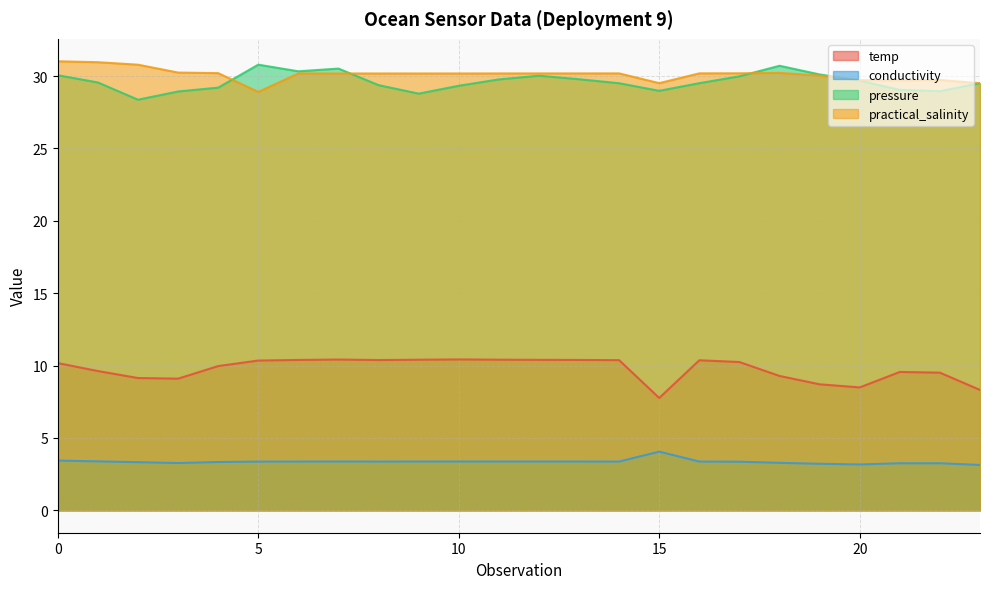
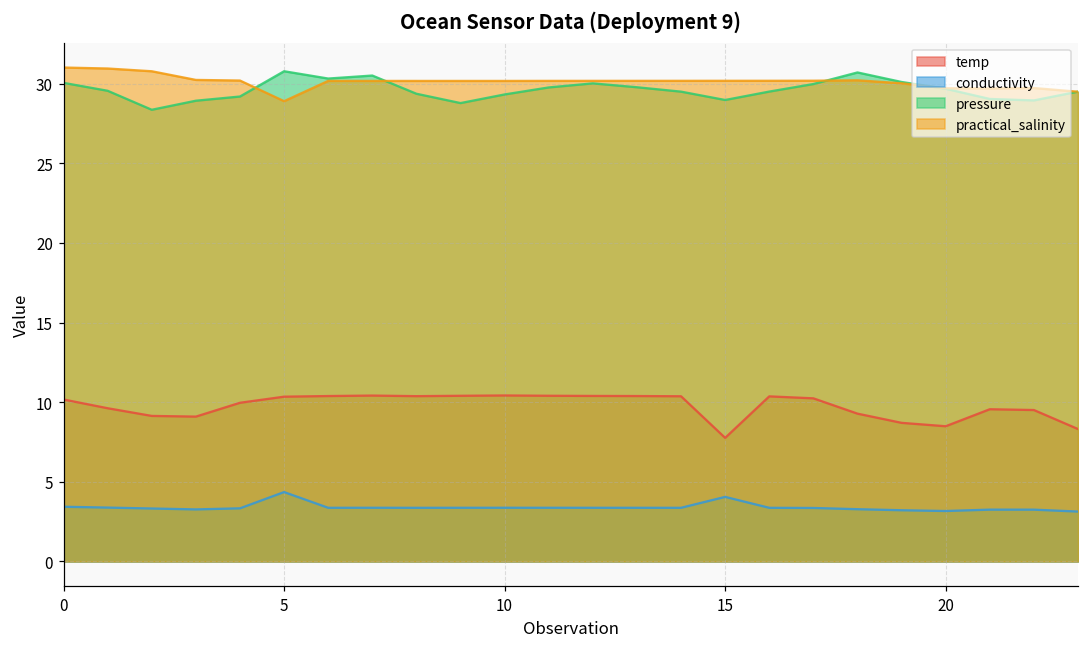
  {
    "temp": {
      "0": 10.2,
      "5": 10.3,
      "10": 10.4,
      "15": 7.8,
      "20": 8.5
    },
    "conductivity": {
      "0": 3.4,
-     "5": 3.4,
+     "5": 4.4,
      "10": 3.4,
      "15": 4.1,
      "20": 3.2
    },
    "pressure": {
      "0": 30.1,
      "5": 30.8,
      "10": 29.3,
      "15": 29.0
    },
    "practical_salinity": {
      "0": 31.0,
      "5": 28.9,
      "10": 30.2,
-     "15": 29.5
+     "15": 30.2
    }
  }
